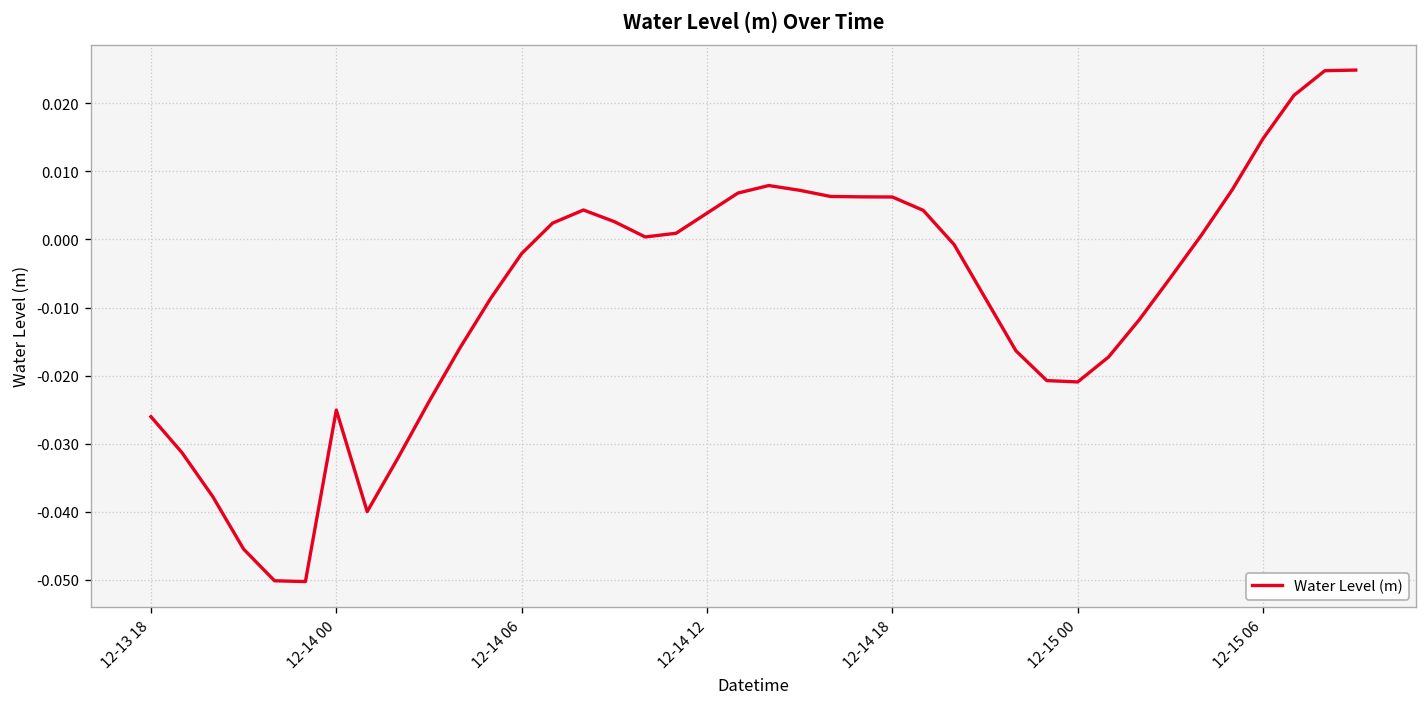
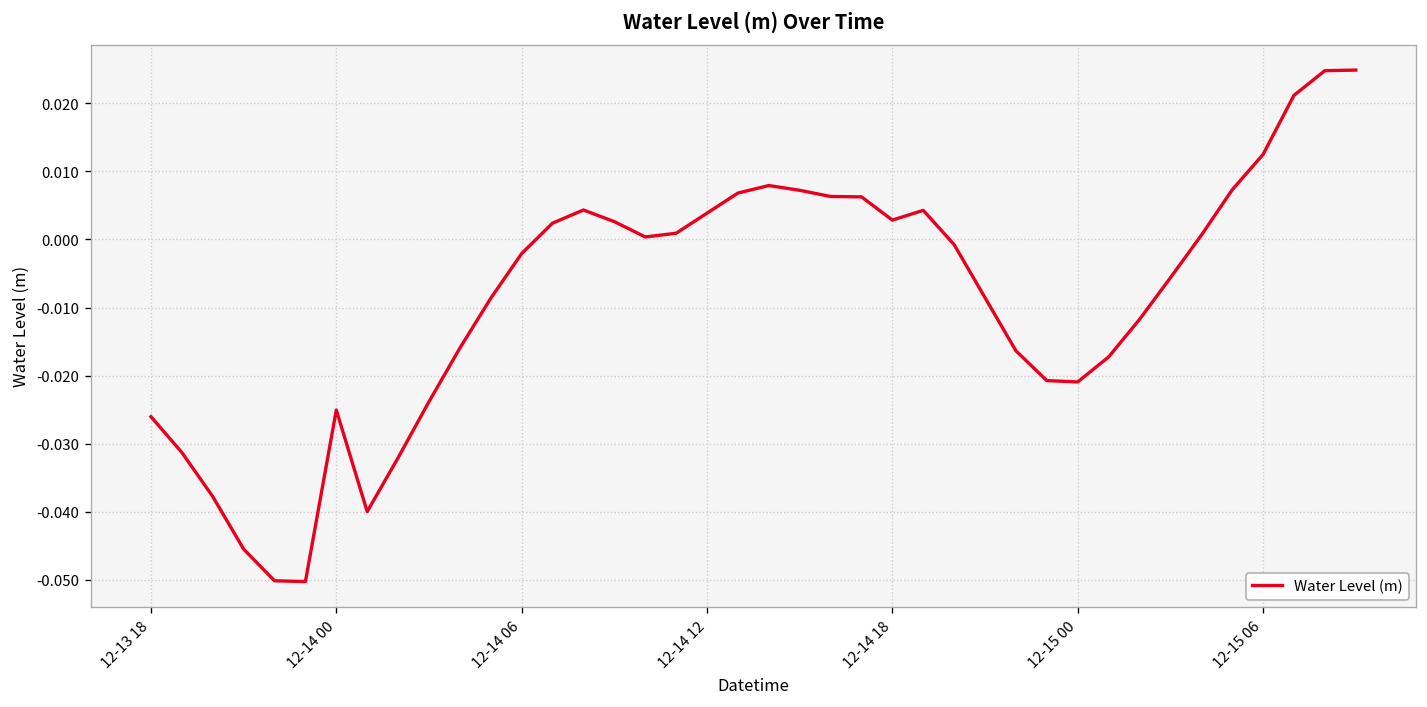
  {
    "12-13 18": -0.026,
    "12-14 00": -0.025,
    "12-14 06": -0.002,
    "12-14 12": 0.004,
-   "12-14 18": 0.006,
+   "12-14 18": 0.003,
    "12-15 00": -0.021,
-   "12-15 06": 0.015
+   "12-15 06": 0.012
  }
